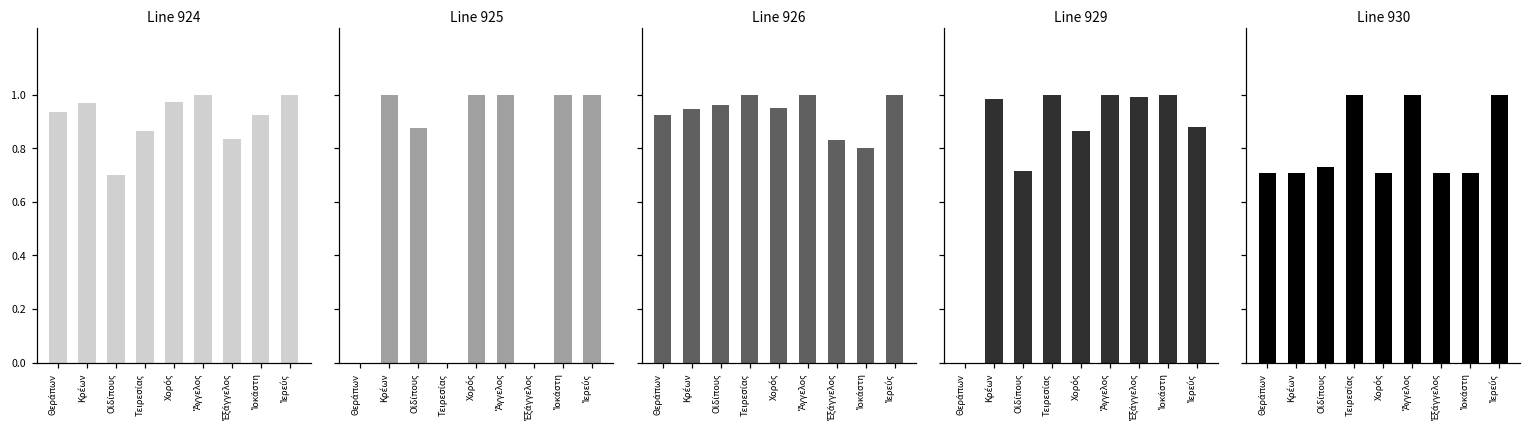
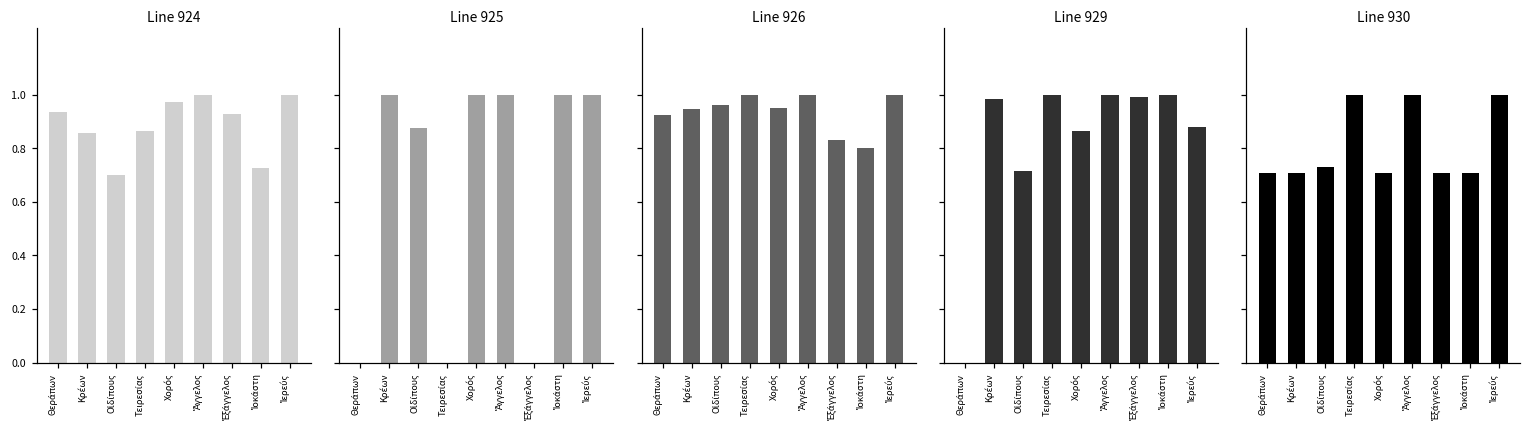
  {
    "Line 924": {
      "Θεράπων": 0.93,
-     "Κρέων": 0.97,
+     "Κρέων": 0.86,
      "Οἰδίπους": 0.70,
      "Τειρεσίας": 0.86,
      "Χορός": 0.97,
      "Ἄγγελος": 1.00,
-     "Ἐξάγγελος": 0.84,
-     "Ἰοκάστη": 0.92,
+     "Ἐξάγγελος": 0.93,
+     "Ἰοκάστη": 0.72,
      "Ἱερεύς": 1.00
    }
  }
